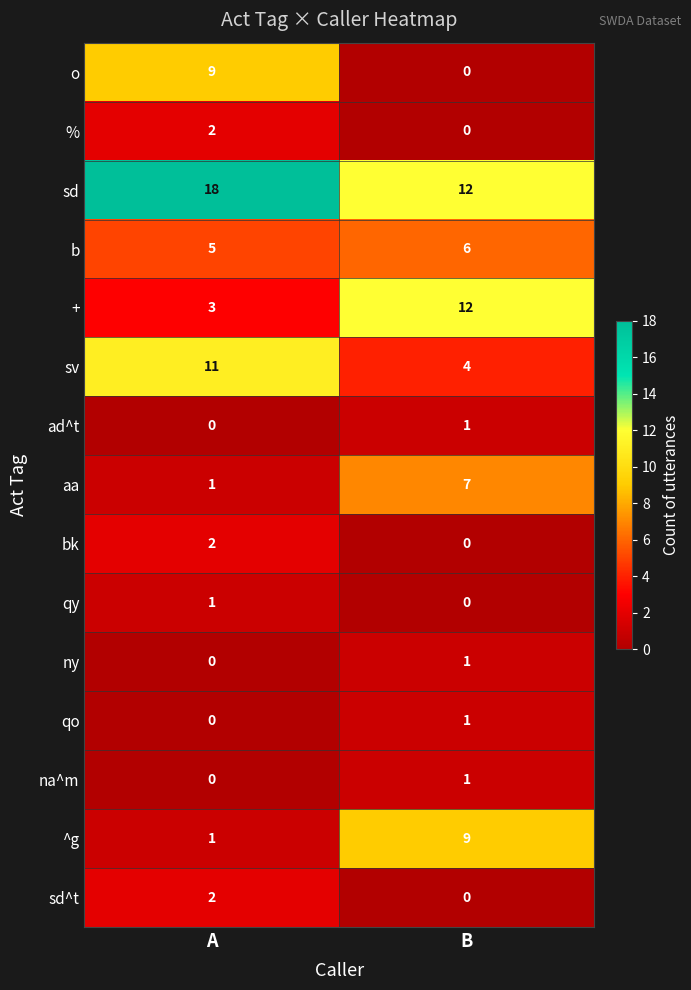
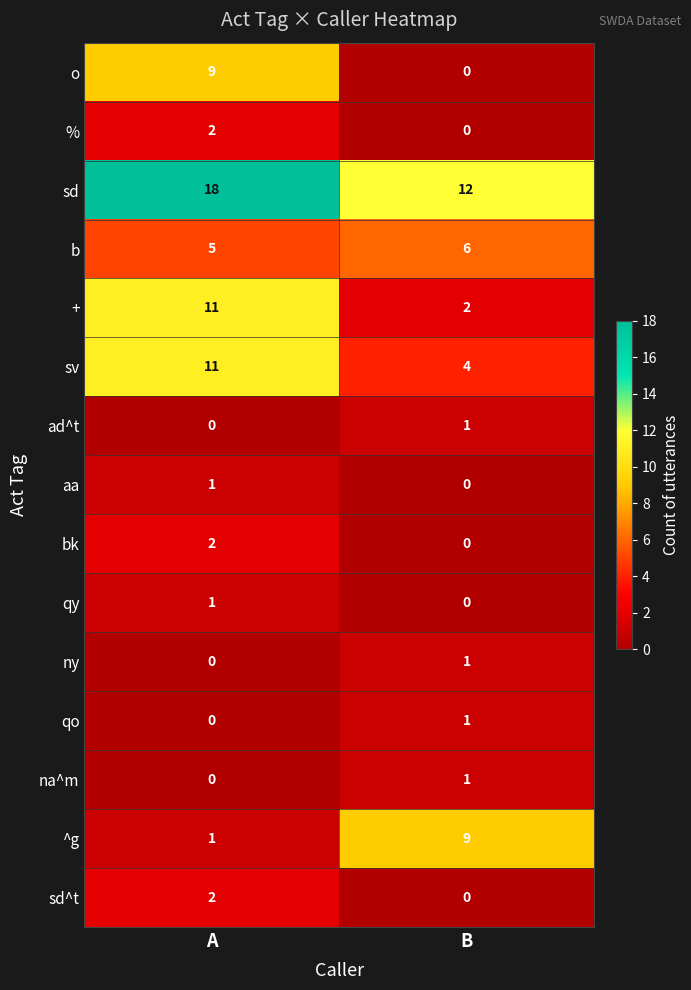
  {
    "o": {
      "A": 9,
      "B": 0
    },
    "%": {
      "A": 2,
      "B": 0
    },
    "sd": {
      "A": 18,
      "B": 12
    },
    "b": {
      "A": 5,
      "B": 6
    },
    "+": {
-     "A": 3,
-     "B": 12
+     "A": 11,
+     "B": 2
    },
    "sv": {
      "A": 11,
      "B": 4
    },
    "ad^t": {
      "A": 0,
      "B": 1
    },
    "aa": {
      "A": 1,
-     "B": 7
+     "B": 0
    },
    "bk": {
      "A": 2,
      "B": 0
    },
    "qy": {
      "A": 1,
      "B": 0
    },
    "ny": {
      "A": 0,
      "B": 1
    },
    "qo": {
      "A": 0,
      "B": 1
    },
    "na^m": {
      "A": 0,
      "B": 1
    },
    "^g": {
      "A": 1,
      "B": 9
    },
    "sd^t": {
      "A": 2,
      "B": 0
    }
  }
